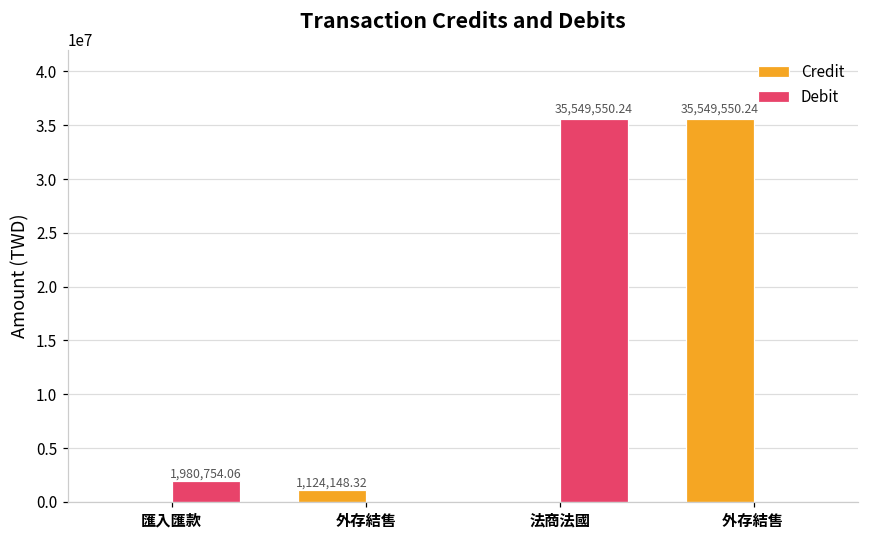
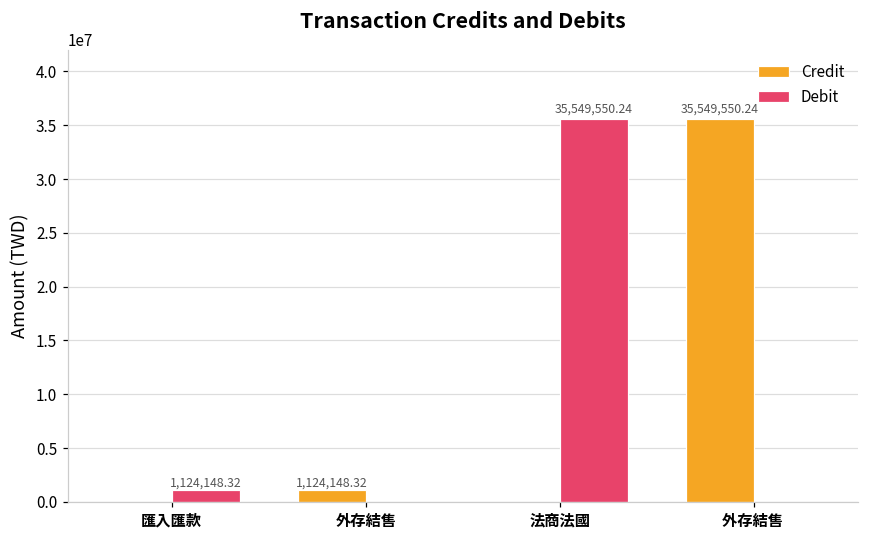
  {
    "Credit": {
      "匯入匯款": "0",
      "法商法國": "0"
    },
    "Debit": {
-     "匯入匯款": "1,980,754.06",
+     "匯入匯款": "1,124,148.32",
      "法商法國": "35,549,550.24"
    }
  }
